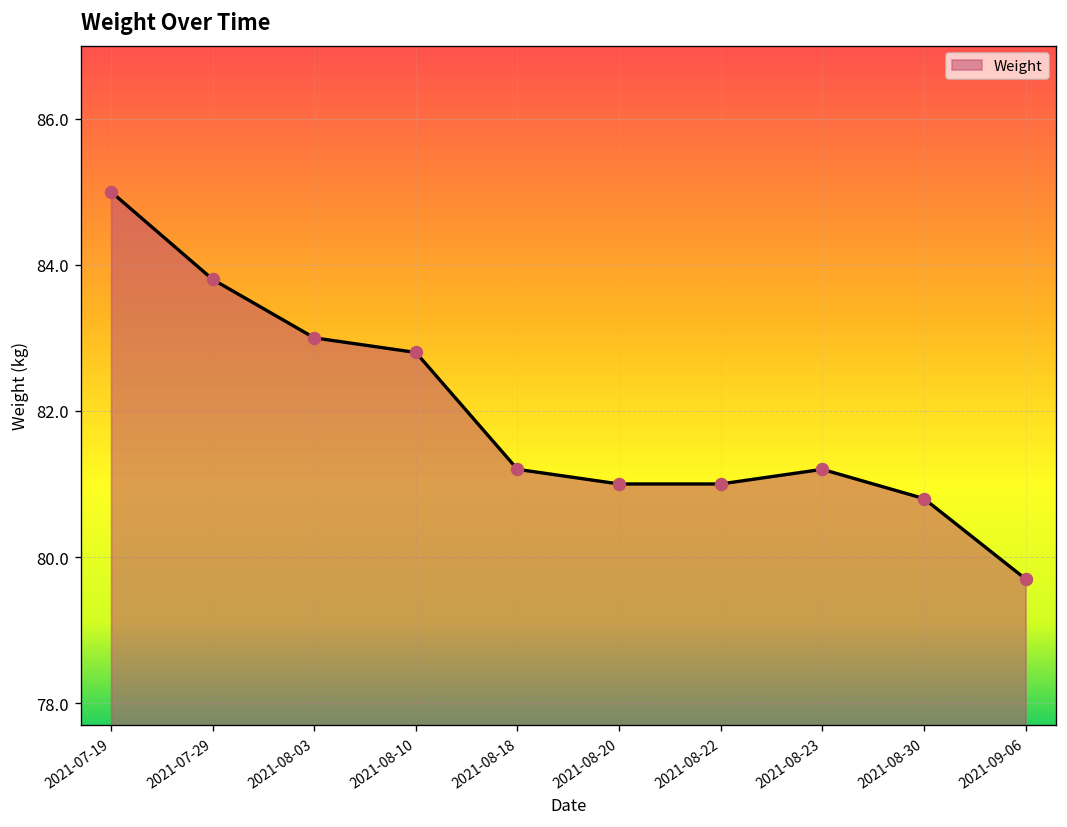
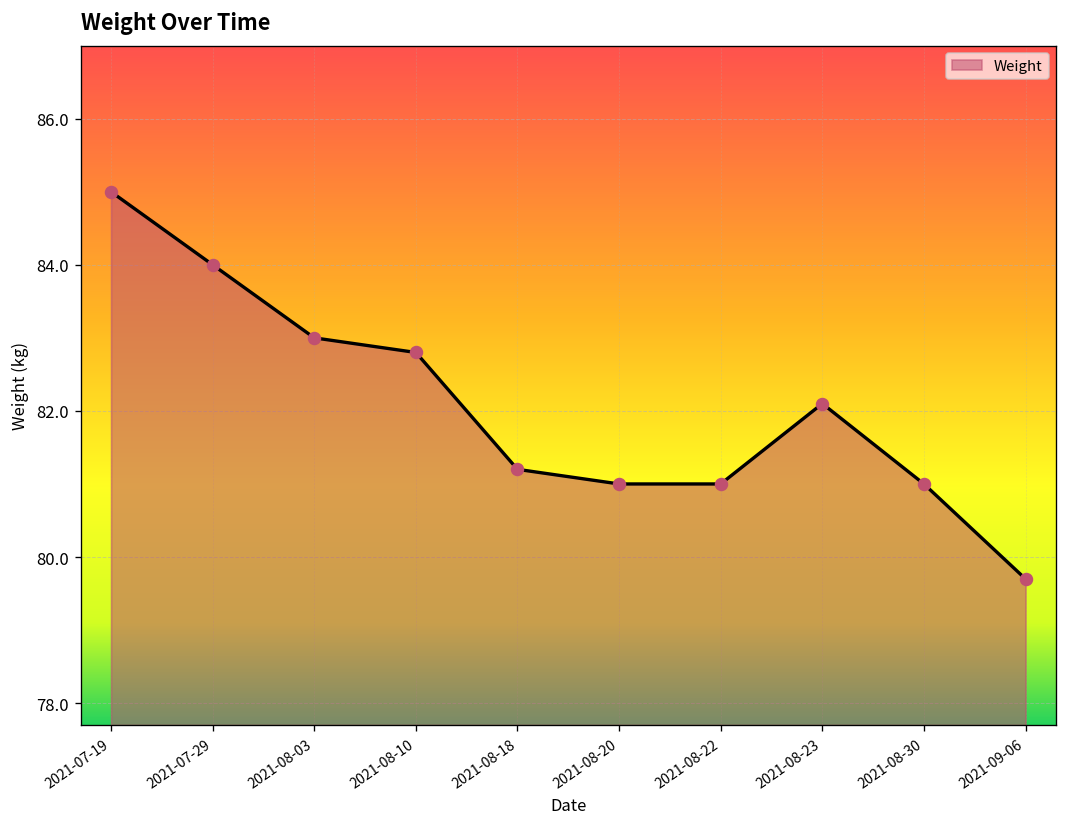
  {
    "2021-07-19": 85.0,
-   "2021-07-29": 83.8,
+   "2021-07-29": 84.0,
    "2021-08-03": 83.0,
    "2021-08-10": 82.8,
    "2021-08-18": 81.2,
    "2021-08-20": 81.0,
    "2021-08-22": 81.0,
-   "2021-08-23": 81.2,
-   "2021-08-30": 80.8,
+   "2021-08-23": 82.1,
+   "2021-08-30": 81.0,
    "2021-09-06": 79.7
  }
